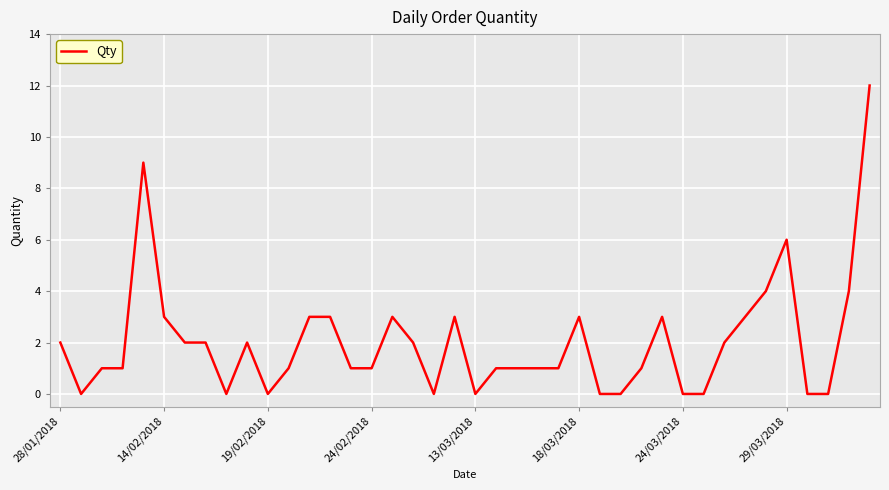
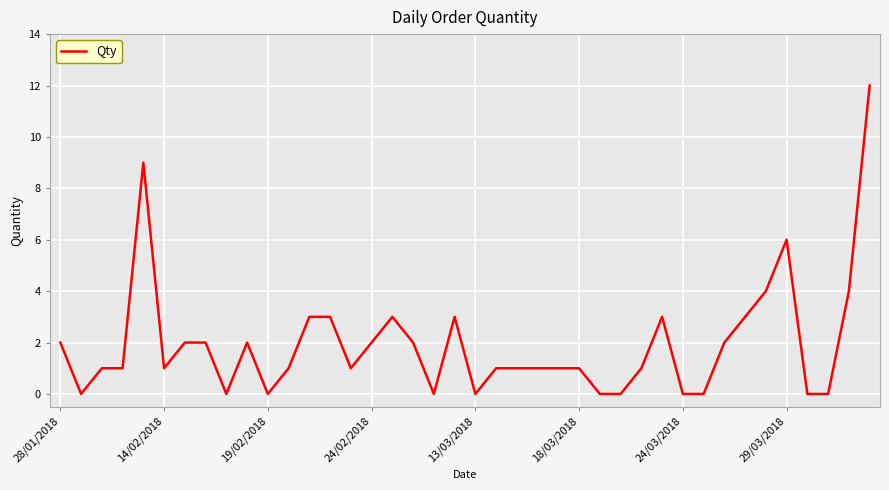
  {
    "28/01/2018": 2,
-   "14/02/2018": 3,
+   "14/02/2018": 1,
    "19/02/2018": 0,
-   "24/02/2018": 1,
+   "24/02/2018": 2,
    "13/03/2018": 0,
-   "18/03/2018": 3,
+   "18/03/2018": 1,
    "24/03/2018": 0,
    "29/03/2018": 6
  }
